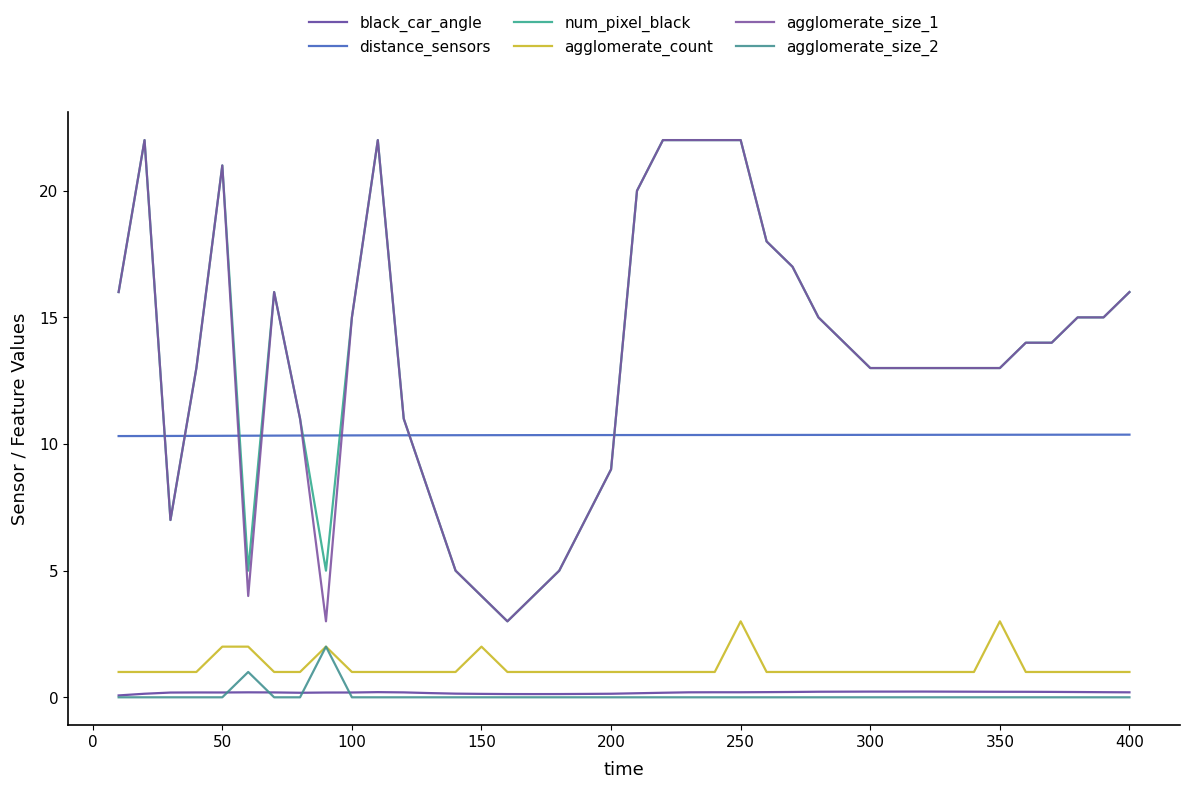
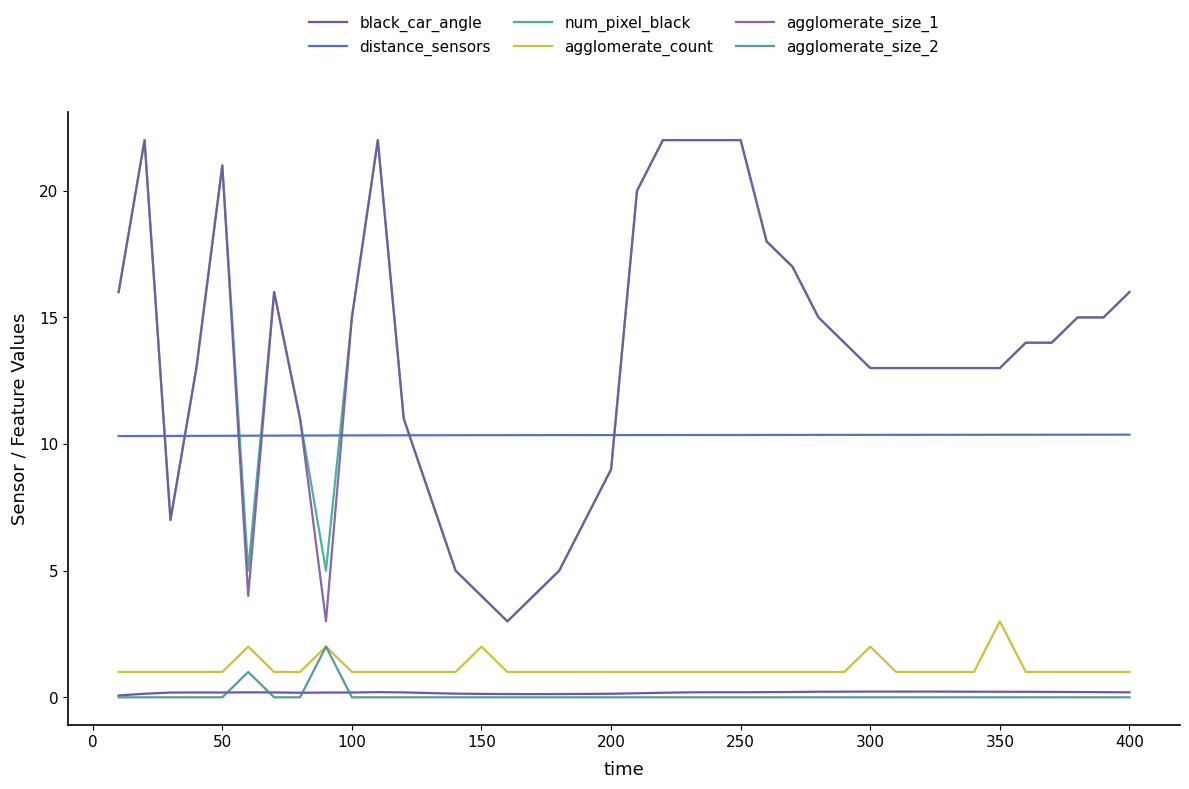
  {
    "agglomerate_count": {
-     "50": 2,
+     "50": 1,
      "100": 1,
      "150": 2,
      "200": 1,
-     "250": 3,
-     "300": 1,
+     "250": 1,
+     "300": 2,
      "350": 3,
      "400": 1
    }
  }
